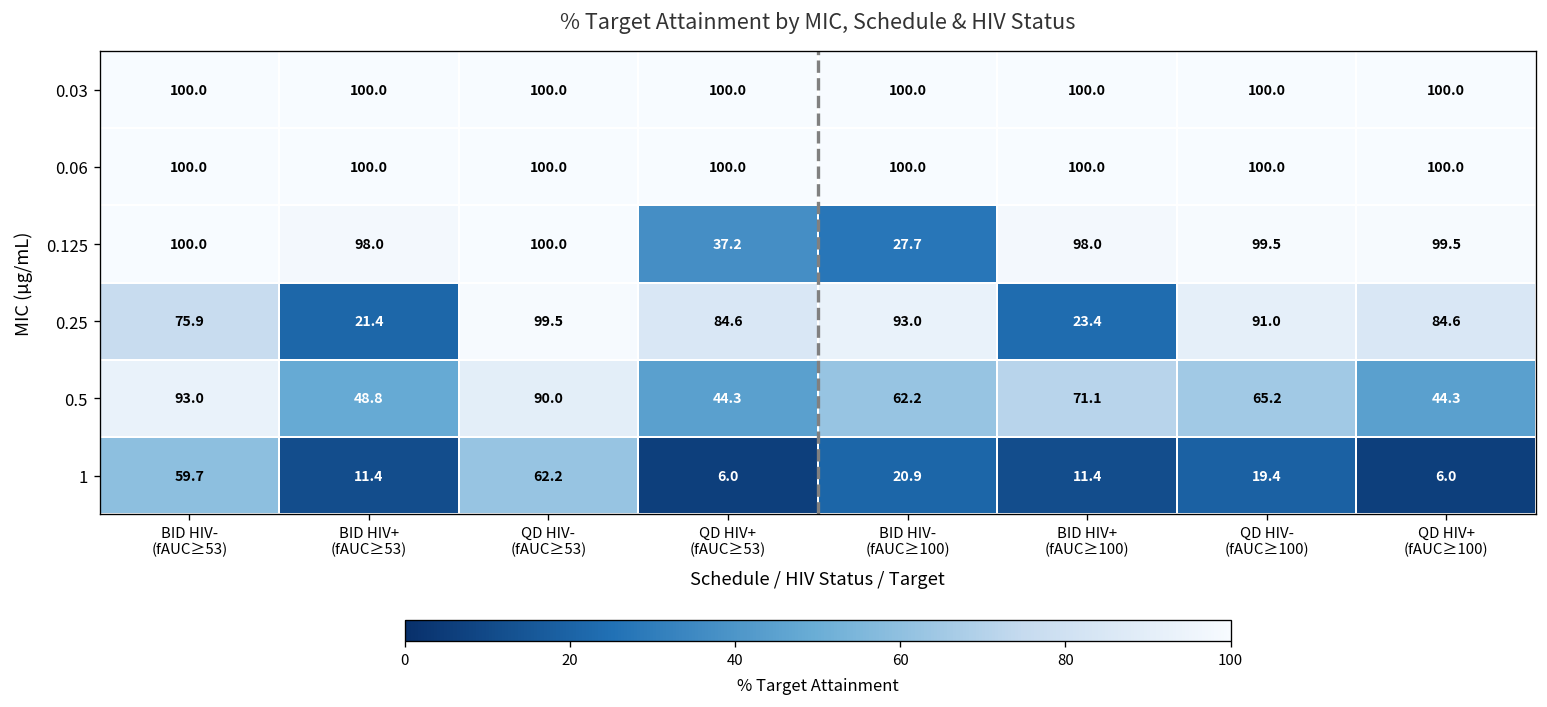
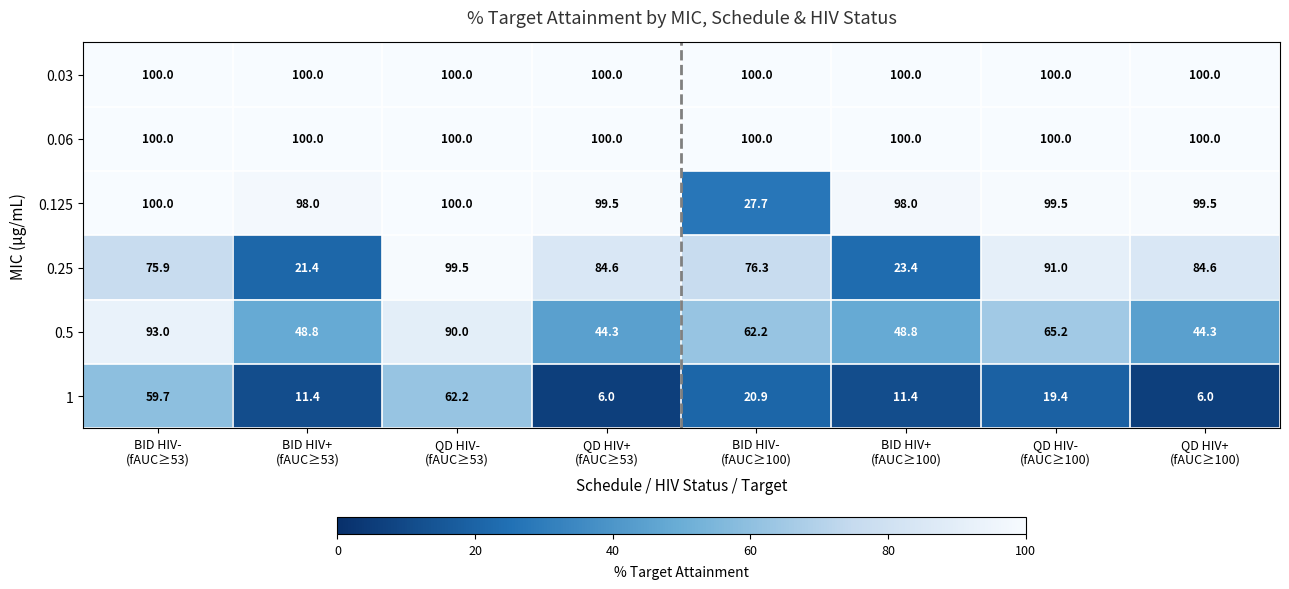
  {
    "0.03": {
      "BID HIV- (fAUC≥53)": 100.0,
      "BID HIV+ (fAUC≥53)": 100.0,
      "QD HIV- (fAUC≥53)": 100.0,
      "QD HIV+ (fAUC≥53)": 100.0,
      "BID HIV- (fAUC≥100)": 100.0,
      "BID HIV+ (fAUC≥100)": 100.0,
      "QD HIV- (fAUC≥100)": 100.0,
      "QD HIV+ (fAUC≥100)": 100.0
    },
    "0.06": {
      "BID HIV- (fAUC≥53)": 100.0,
      "BID HIV+ (fAUC≥53)": 100.0,
      "QD HIV- (fAUC≥53)": 100.0,
      "QD HIV+ (fAUC≥53)": 100.0,
      "BID HIV- (fAUC≥100)": 100.0,
      "BID HIV+ (fAUC≥100)": 100.0,
      "QD HIV- (fAUC≥100)": 100.0,
      "QD HIV+ (fAUC≥100)": 100.0
    },
    "0.125": {
      "BID HIV- (fAUC≥53)": 100.0,
      "BID HIV+ (fAUC≥53)": 98.0,
      "QD HIV- (fAUC≥53)": 100.0,
-     "QD HIV+ (fAUC≥53)": 37.2,
+     "QD HIV+ (fAUC≥53)": 99.5,
      "BID HIV- (fAUC≥100)": 27.7,
      "BID HIV+ (fAUC≥100)": 98.0,
      "QD HIV- (fAUC≥100)": 99.5,
      "QD HIV+ (fAUC≥100)": 99.5
    },
    "0.25": {
      "BID HIV- (fAUC≥53)": 75.9,
      "BID HIV+ (fAUC≥53)": 21.4,
      "QD HIV- (fAUC≥53)": 99.5,
      "QD HIV+ (fAUC≥53)": 84.6,
-     "BID HIV- (fAUC≥100)": 93.0,
+     "BID HIV- (fAUC≥100)": 76.3,
      "BID HIV+ (fAUC≥100)": 23.4,
      "QD HIV- (fAUC≥100)": 91.0,
      "QD HIV+ (fAUC≥100)": 84.6
    },
    "0.5": {
      "BID HIV- (fAUC≥53)": 93.0,
      "BID HIV+ (fAUC≥53)": 48.8,
      "QD HIV- (fAUC≥53)": 90.0,
      "QD HIV+ (fAUC≥53)": 44.3,
      "BID HIV- (fAUC≥100)": 62.2,
-     "BID HIV+ (fAUC≥100)": 71.1,
+     "BID HIV+ (fAUC≥100)": 48.8,
      "QD HIV- (fAUC≥100)": 65.2,
      "QD HIV+ (fAUC≥100)": 44.3
    },
    "1": {
      "BID HIV- (fAUC≥53)": 59.7,
      "BID HIV+ (fAUC≥53)": 11.4,
      "QD HIV- (fAUC≥53)": 62.2,
      "QD HIV+ (fAUC≥53)": 6.0,
      "BID HIV- (fAUC≥100)": 20.9,
      "BID HIV+ (fAUC≥100)": 11.4,
      "QD HIV- (fAUC≥100)": 19.4,
      "QD HIV+ (fAUC≥100)": 6.0
    }
  }
